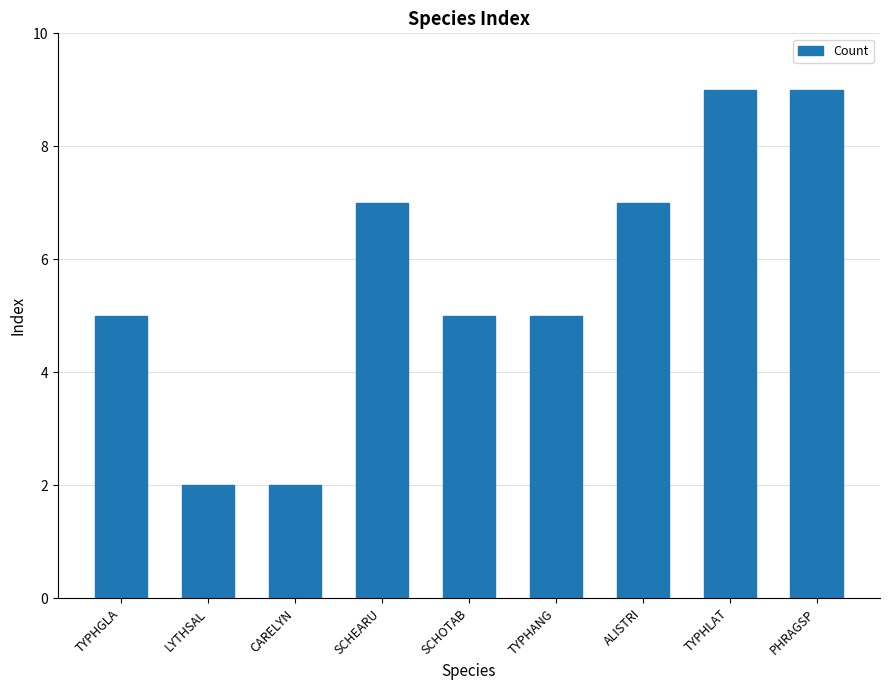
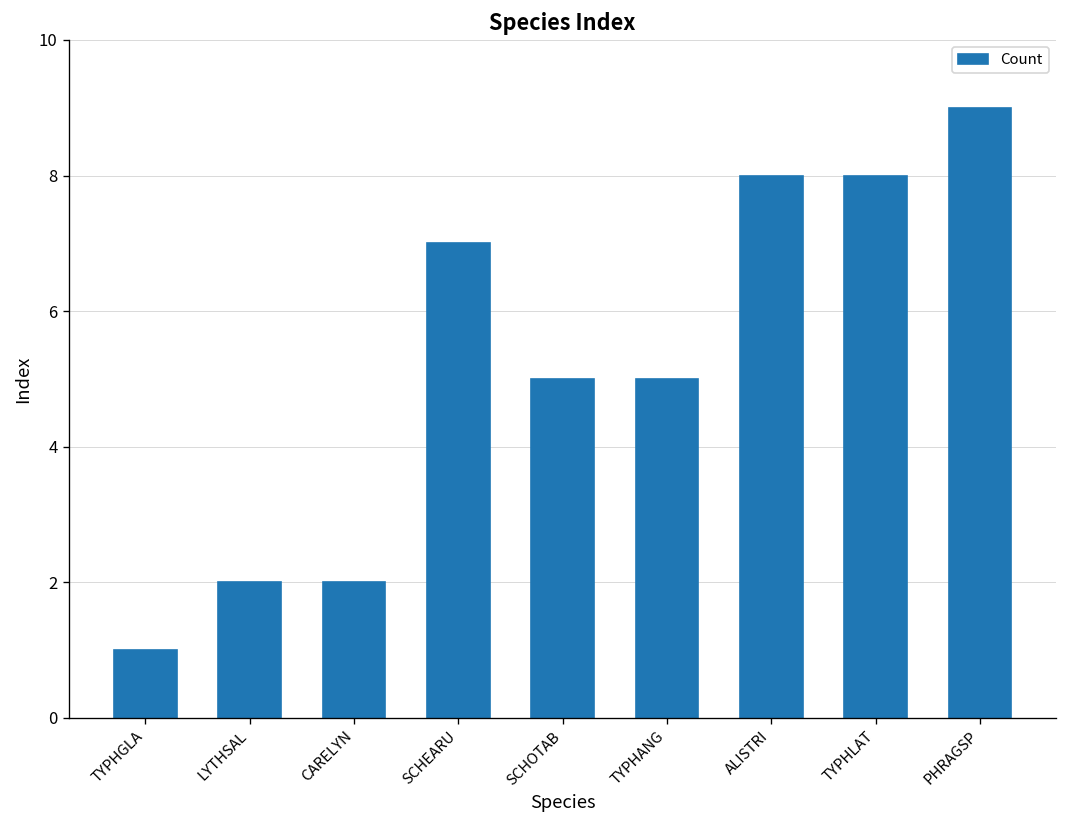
  {
-   "TYPHGLA": 5,
+   "TYPHGLA": 1,
    "LYTHSAL": 2,
    "CARELYN": 2,
    "SCHEARU": 7,
    "SCHOTAB": 5,
    "TYPHANG": 5,
-   "ALISTRI": 7,
-   "TYPHLAT": 9,
+   "ALISTRI": 8,
+   "TYPHLAT": 8,
    "PHRAGSP": 9
  }
